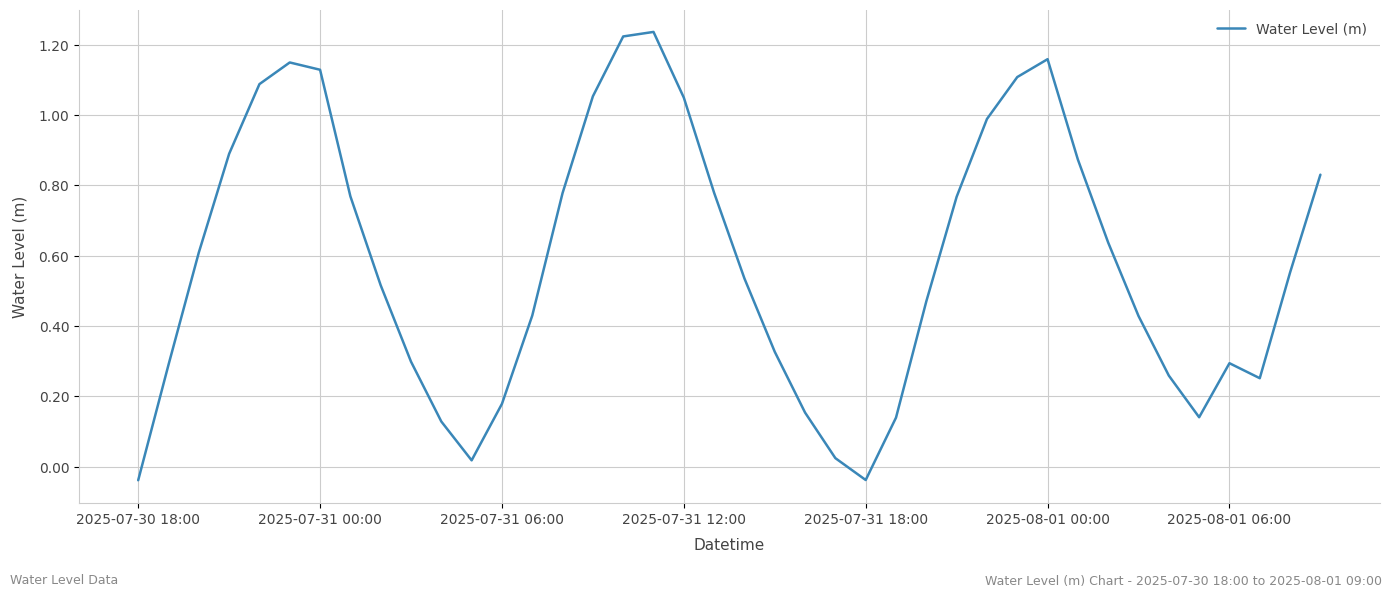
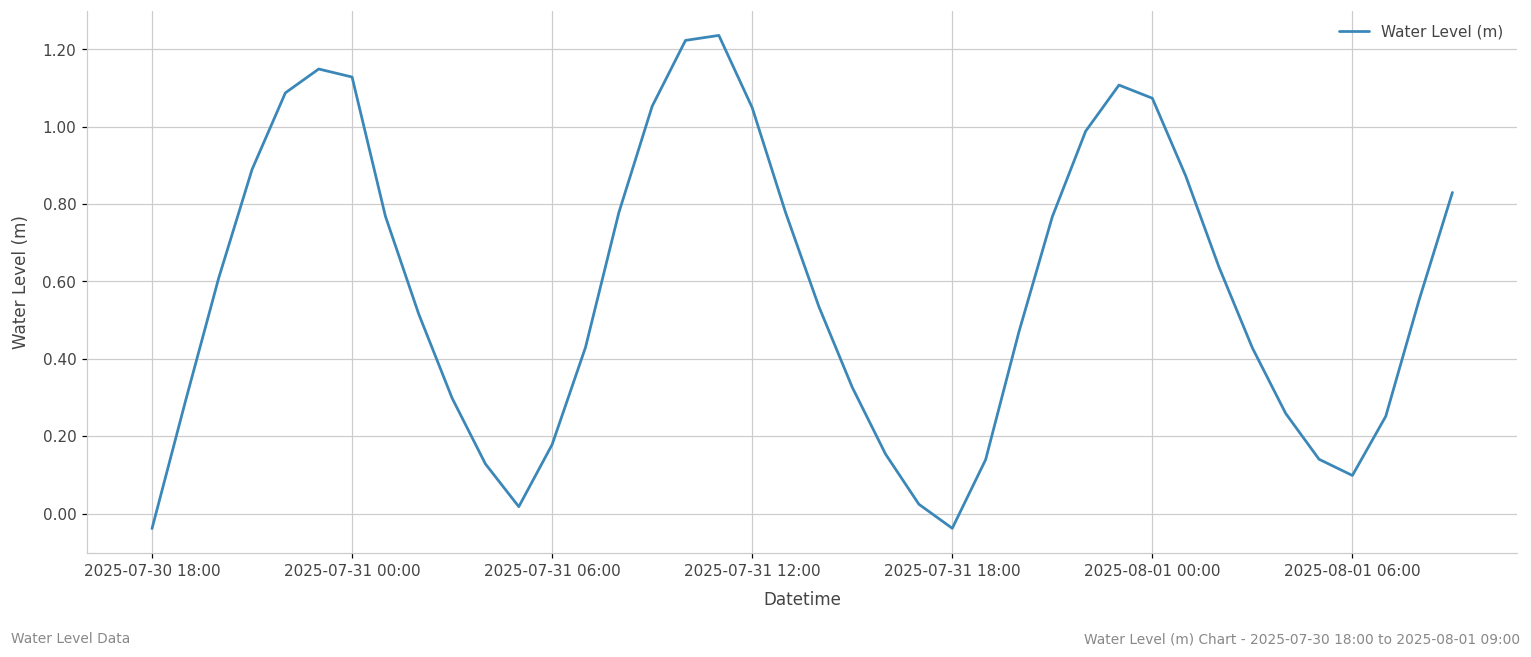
  {
    "2025-07-30 18:00": -0.04,
    "2025-07-31 00:00": 1.13,
    "2025-07-31 06:00": 0.18,
    "2025-07-31 12:00": 1.05,
    "2025-07-31 18:00": -0.04,
-   "2025-08-01 00:00": 1.16,
-   "2025-08-01 06:00": 0.29
+   "2025-08-01 00:00": 1.07,
+   "2025-08-01 06:00": 0.10
  }
